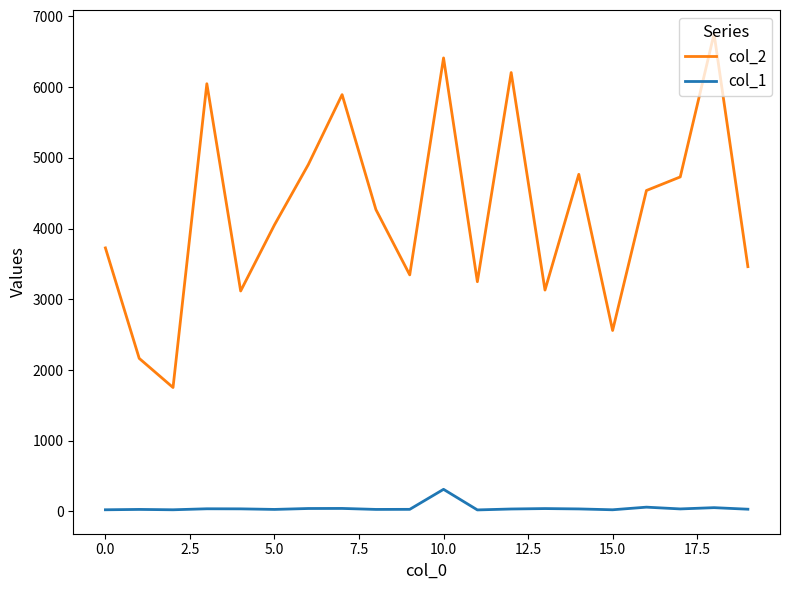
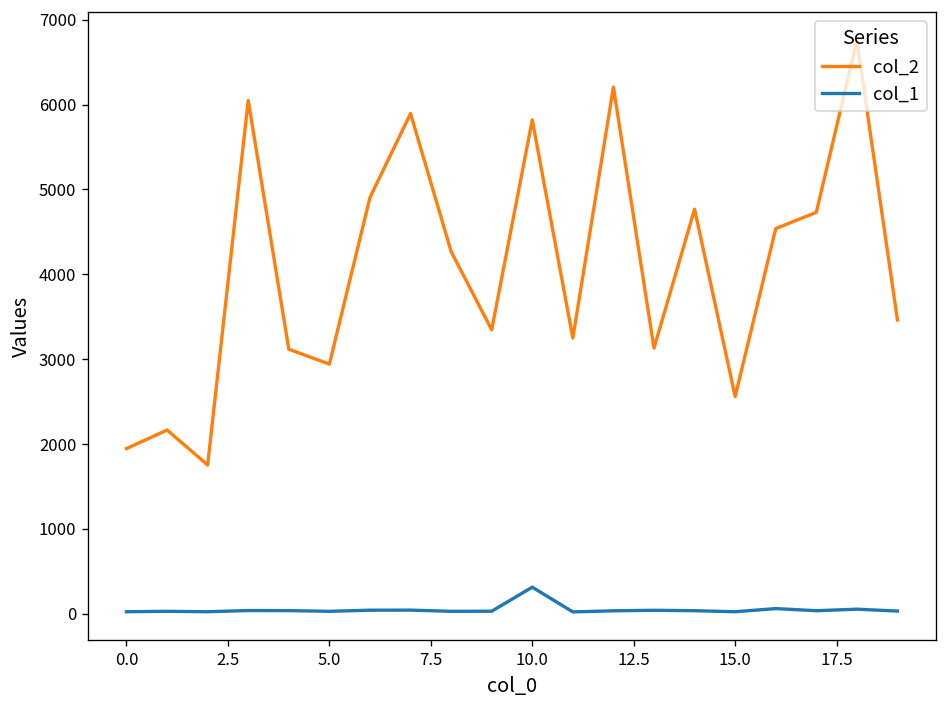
  {
    "col_2": {
-     "0.0": 3700,
-     "5.0": 4100,
-     "10.0": 6400,
+     "0.0": 1900,
+     "5.0": 2900,
+     "10.0": 5800,
      "15.0": 2600
    },
    "col_1": {
      "0.0": 0,
      "5.0": 0,
      "10.0": 300,
      "15.0": 0
    }
  }
